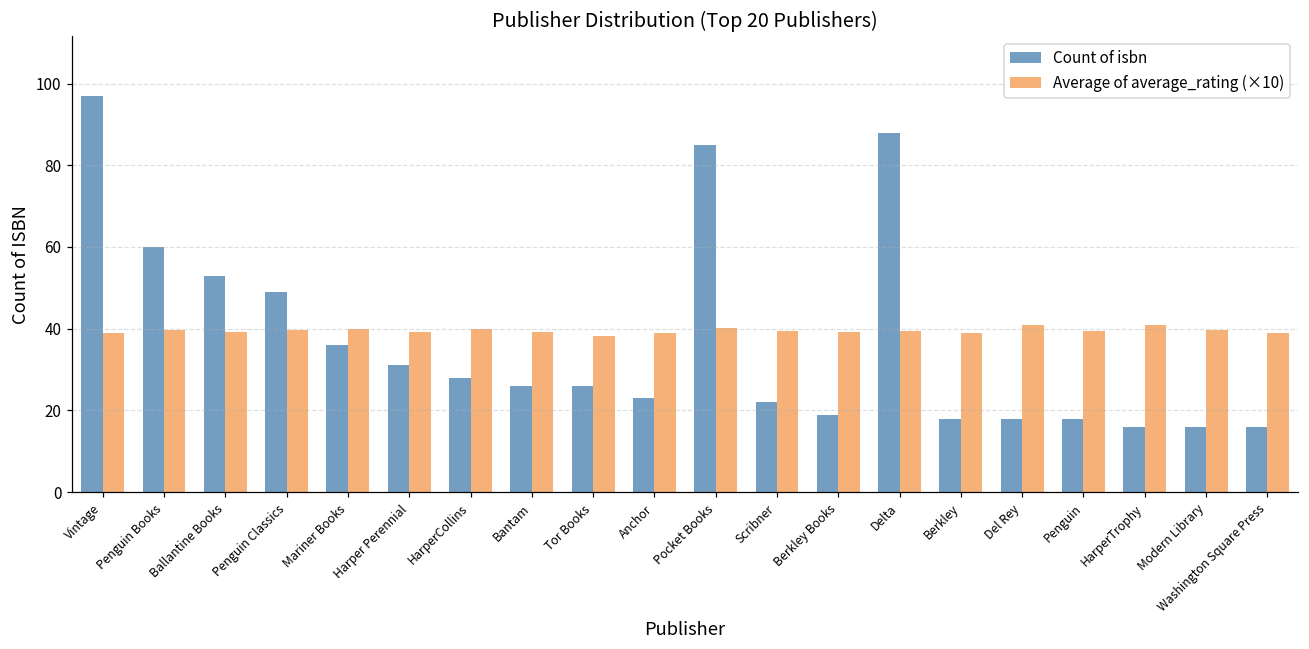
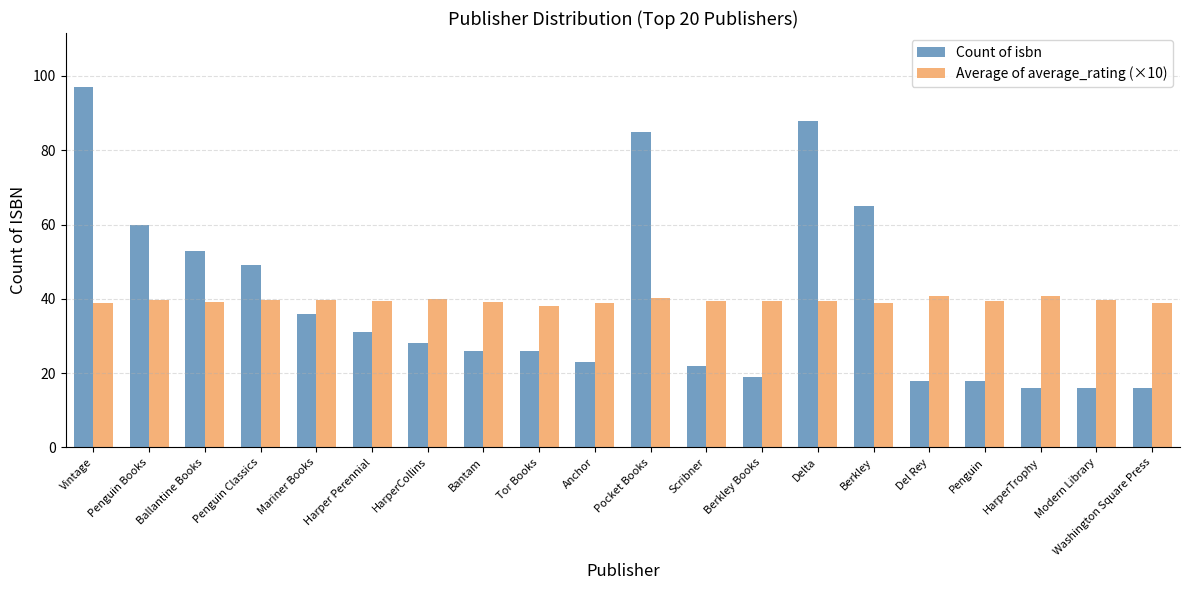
  {
    "Count of isbn": {
      "Vintage": 97,
      "Penguin Books": 60,
      "Ballantine Books": 53,
      "Penguin Classics": 49,
      "Mariner Books": 36,
      "Harper Perennial": 31,
      "HarperCollins": 28,
      "Bantam": 26,
      "Tor Books": 26,
      "Anchor": 23,
      "Pocket Books": 85,
      "Scribner": 22,
      "Berkley Books": 19,
      "Delta": 88,
-     "Berkley": 18,
+     "Berkley": 65,
      "Del Rey": 18,
      "Penguin": 18,
      "HarperTrophy": 16,
      "Modern Library": 16,
      "Washington Square Press": 16
    },
    "Average of average_rating (×10)": {
      "Vintage": 39,
      "Penguin Books": 40,
      "Ballantine Books": 39,
      "Penguin Classics": 40,
      "Mariner Books": 40,
      "Harper Perennial": 39,
      "HarperCollins": 40,
      "Bantam": 39,
      "Tor Books": 38,
      "Anchor": 39,
      "Pocket Books": 40,
      "Scribner": 39,
      "Berkley Books": 39,
      "Delta": 40,
      "Berkley": 39,
      "Del Rey": 41,
      "Penguin": 39,
      "HarperTrophy": 41,
      "Modern Library": 40,
      "Washington Square Press": 39
    }
  }
